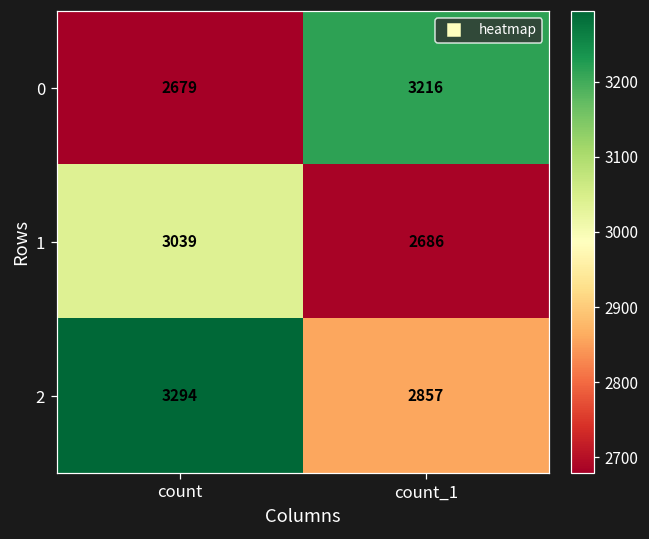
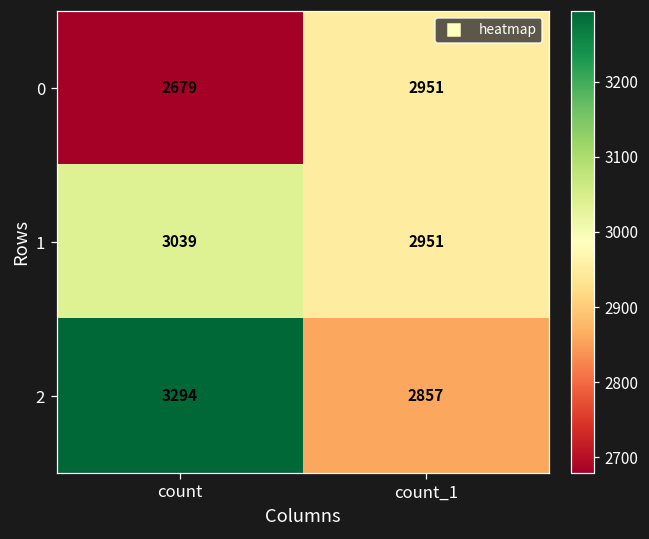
  {
    "0": {
      "count": 2679,
-     "count_1": 3216
+     "count_1": 2951
    },
    "1": {
      "count": 3039,
-     "count_1": 2686
+     "count_1": 2951
    },
    "2": {
      "count": 3294,
      "count_1": 2857
    }
  }
